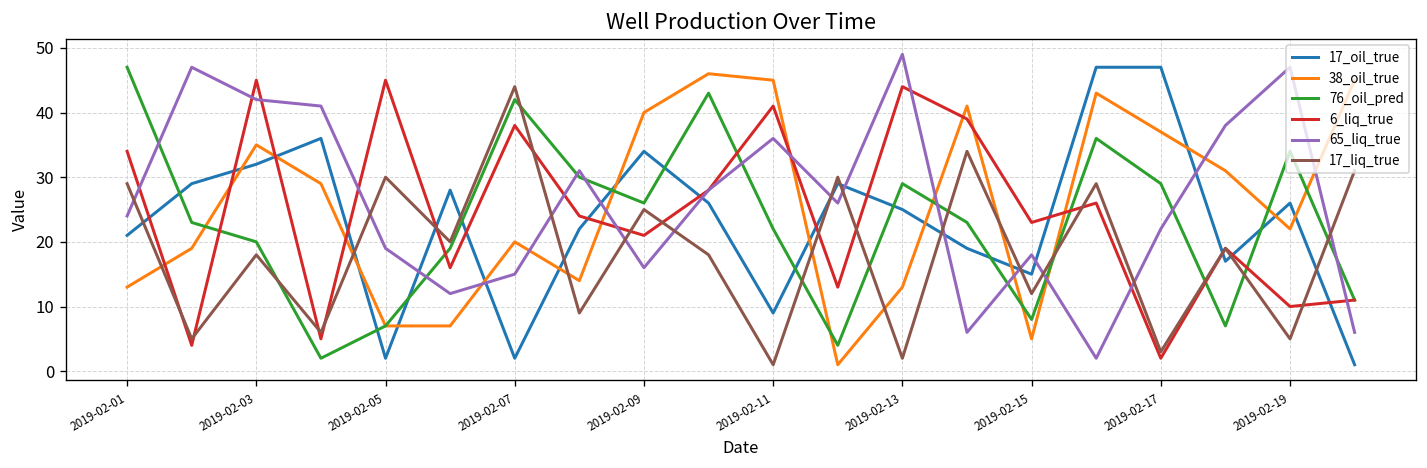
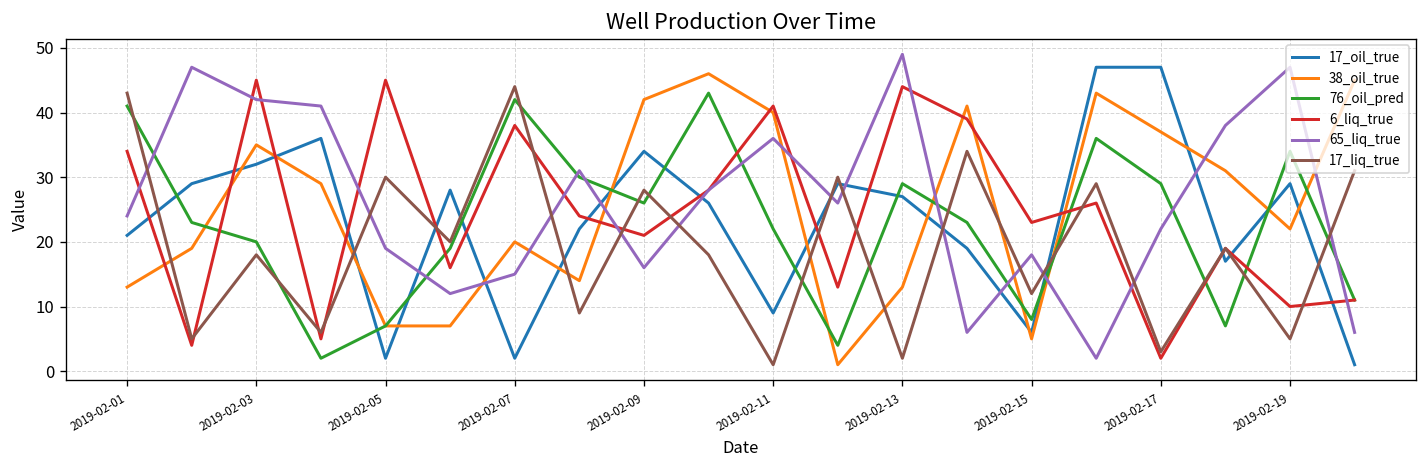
  {
    "17_oil_true": {
      "2019-02-01": 21,
      "2019-02-03": 32,
      "2019-02-05": 2,
      "2019-02-07": 2,
      "2019-02-09": 34,
      "2019-02-11": 9,
-     "2019-02-13": 25,
-     "2019-02-15": 15,
+     "2019-02-13": 27,
+     "2019-02-15": 6,
      "2019-02-17": 47,
-     "2019-02-19": 26
+     "2019-02-19": 29
    },
    "38_oil_true": {
      "2019-02-01": 13,
      "2019-02-03": 35,
      "2019-02-07": 20,
-     "2019-02-09": 40,
-     "2019-02-11": 45,
+     "2019-02-09": 42,
+     "2019-02-11": 40,
      "2019-02-13": 13,
      "2019-02-15": 5,
      "2019-02-17": 37,
      "2019-02-19": 22
    },
    "76_oil_pred": {
-     "2019-02-01": 47,
+     "2019-02-01": 41,
      "2019-02-03": 20,
      "2019-02-07": 42,
      "2019-02-09": 26,
      "2019-02-11": 22,
      "2019-02-13": 29,
      "2019-02-15": 8,
      "2019-02-17": 29
    },
    "6_liq_true": {
      "2019-02-01": 34,
      "2019-02-03": 45,
      "2019-02-05": 45,
      "2019-02-07": 38,
      "2019-02-09": 21,
      "2019-02-11": 41,
      "2019-02-13": 44,
      "2019-02-15": 23,
      "2019-02-17": 2,
      "2019-02-19": 10
    },
    "65_liq_true": {
      "2019-02-01": 24,
      "2019-02-03": 42,
      "2019-02-05": 19,
      "2019-02-07": 15,
      "2019-02-09": 16,
      "2019-02-11": 36,
      "2019-02-13": 49,
      "2019-02-15": 18,
      "2019-02-17": 22
    },
    "17_liq_true": {
-     "2019-02-01": 29,
+     "2019-02-01": 43,
      "2019-02-03": 18,
      "2019-02-05": 30,
      "2019-02-07": 44,
-     "2019-02-09": 25,
+     "2019-02-09": 28,
      "2019-02-11": 1,
      "2019-02-13": 2,
      "2019-02-15": 12,
      "2019-02-17": 3,
      "2019-02-19": 5
    }
  }
